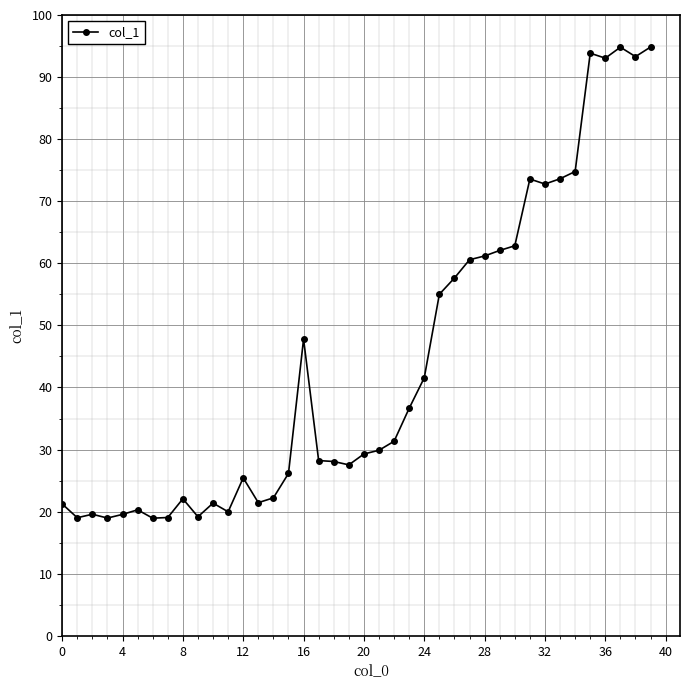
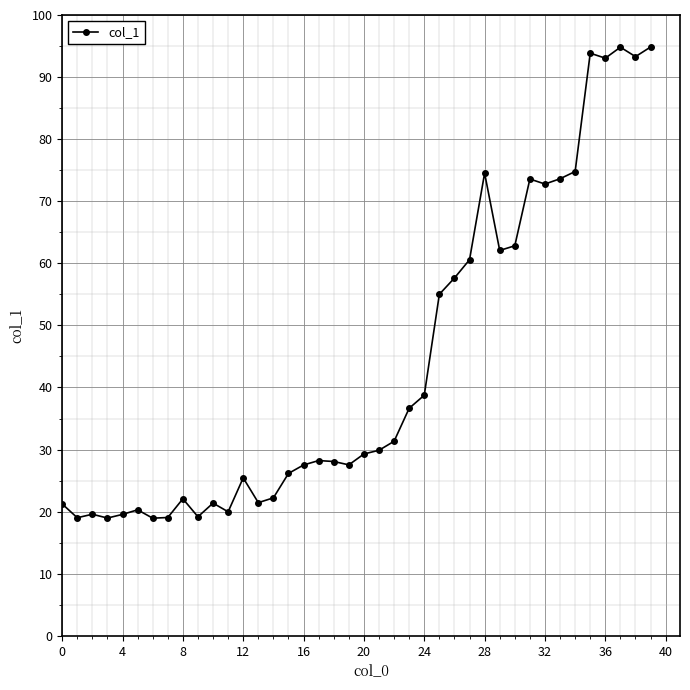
  {
    "0": 21,
    "4": 20,
    "8": 22,
    "12": 25,
-   "16": 48,
+   "16": 28,
    "20": 29,
-   "24": 42,
-   "28": 61,
+   "24": 39,
+   "28": 75,
    "32": 73,
    "36": 93
  }
